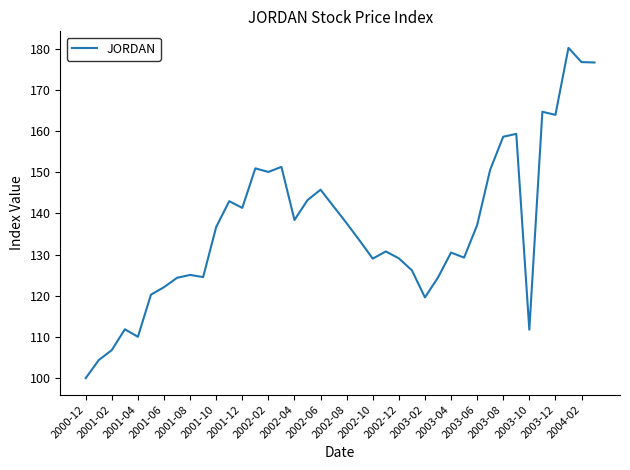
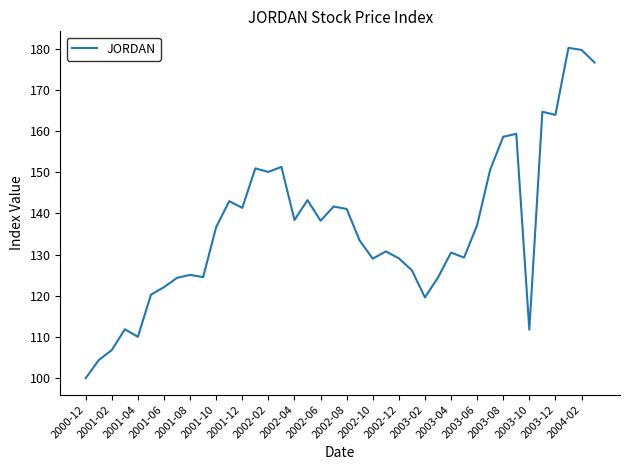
  {
    "2000-12": 100,
    "2001-02": 107,
    "2001-04": 110,
    "2001-06": 122,
    "2001-08": 125,
    "2001-10": 137,
    "2001-12": 141,
    "2002-02": 150,
    "2002-04": 138,
-   "2002-06": 146,
-   "2002-08": 138,
+   "2002-06": 138,
+   "2002-08": 141,
    "2002-10": 129,
    "2002-12": 129,
    "2003-02": 120,
    "2003-04": 130,
    "2003-06": 137,
    "2003-08": 159,
    "2003-10": 112,
    "2003-12": 164,
-   "2004-02": 177
+   "2004-02": 180
  }
